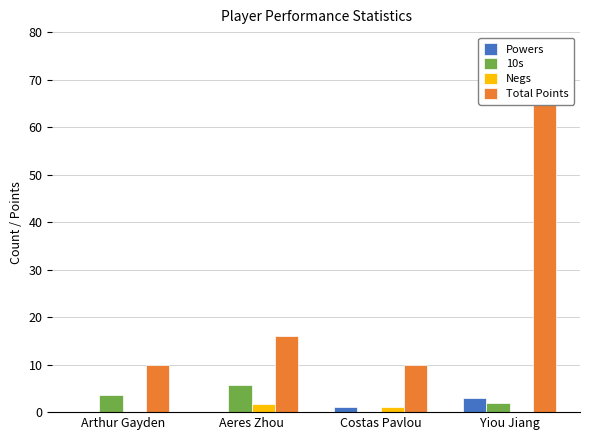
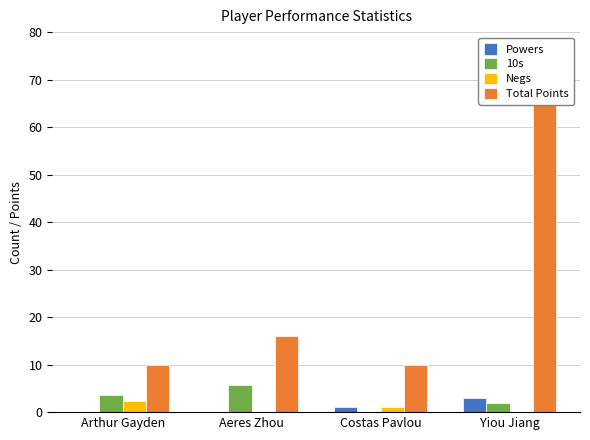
  {
    "Powers": {
      "Arthur Gayden": 0,
      "Aeres Zhou": 0,
      "Costas Pavlou": 1,
      "Yiou Jiang": 3
    },
    "10s": {
      "Arthur Gayden": 4,
      "Aeres Zhou": 6,
      "Costas Pavlou": 0,
      "Yiou Jiang": 2
    },
    "Negs": {
-     "Arthur Gayden": 0,
-     "Aeres Zhou": 2,
+     "Arthur Gayden": 2,
+     "Aeres Zhou": 0,
      "Costas Pavlou": 1,
      "Yiou Jiang": 0
    },
    "Total Points": {
      "Arthur Gayden": 10,
      "Aeres Zhou": 16,
      "Costas Pavlou": 10
    }
  }
